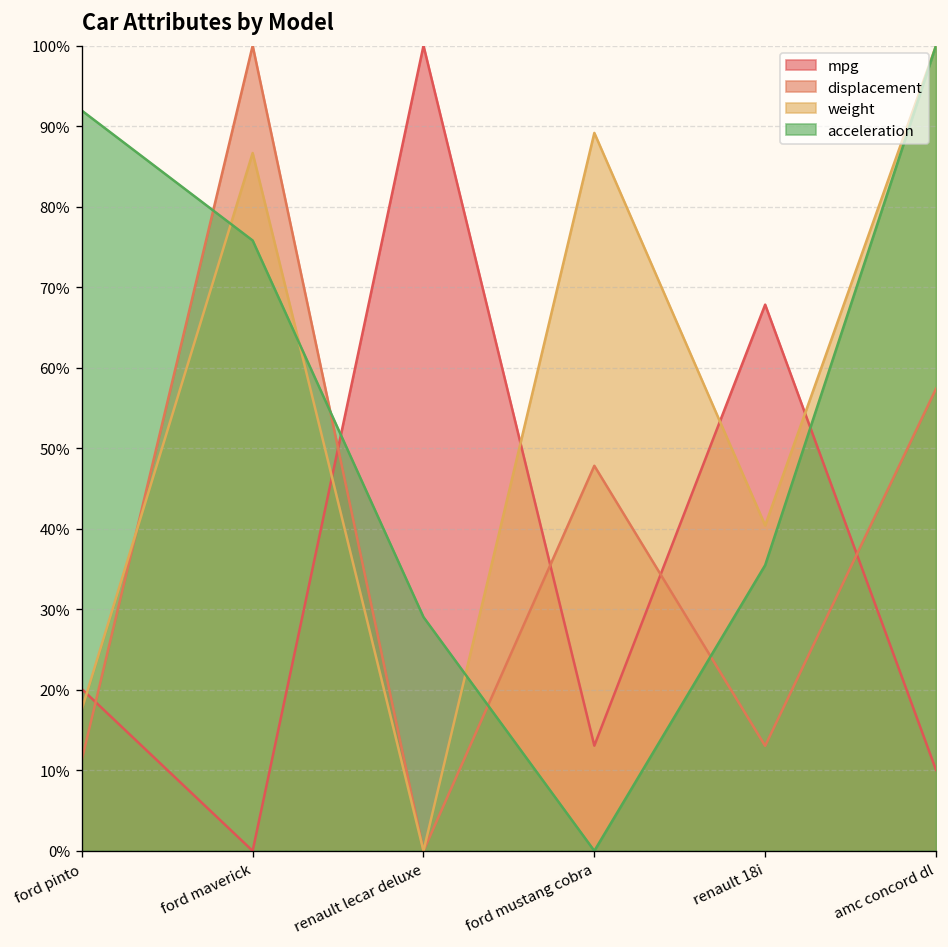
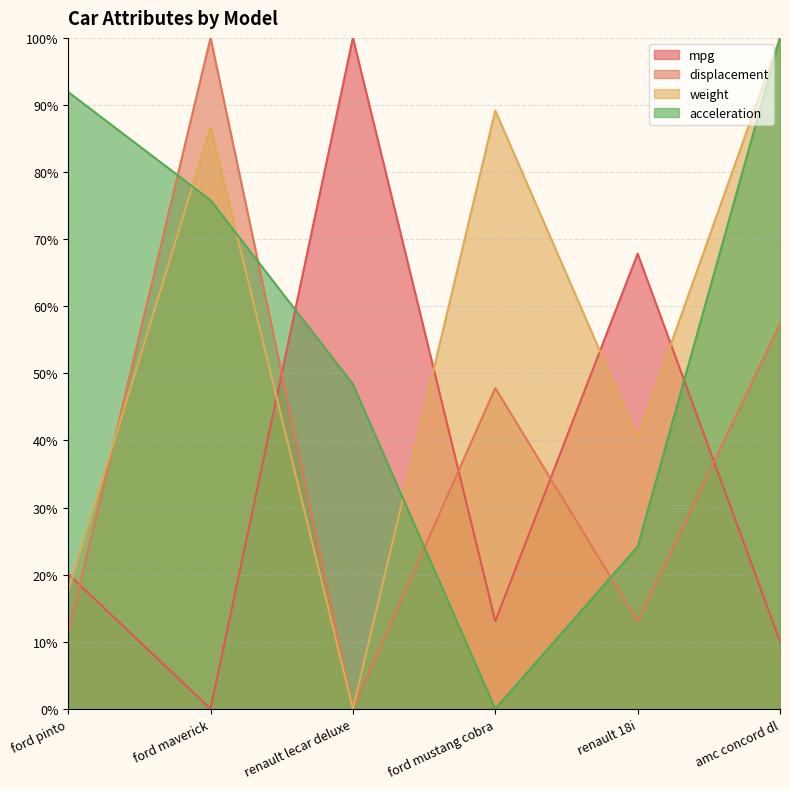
  {
    "acceleration": {
      "ford pinto": "92%",
      "ford maverick": "76%",
-     "renault lecar deluxe": "29%",
+     "renault lecar deluxe": "48%",
      "ford mustang cobra": "0%",
-     "renault 18i": "35%"
+     "renault 18i": "24%"
    }
  }
